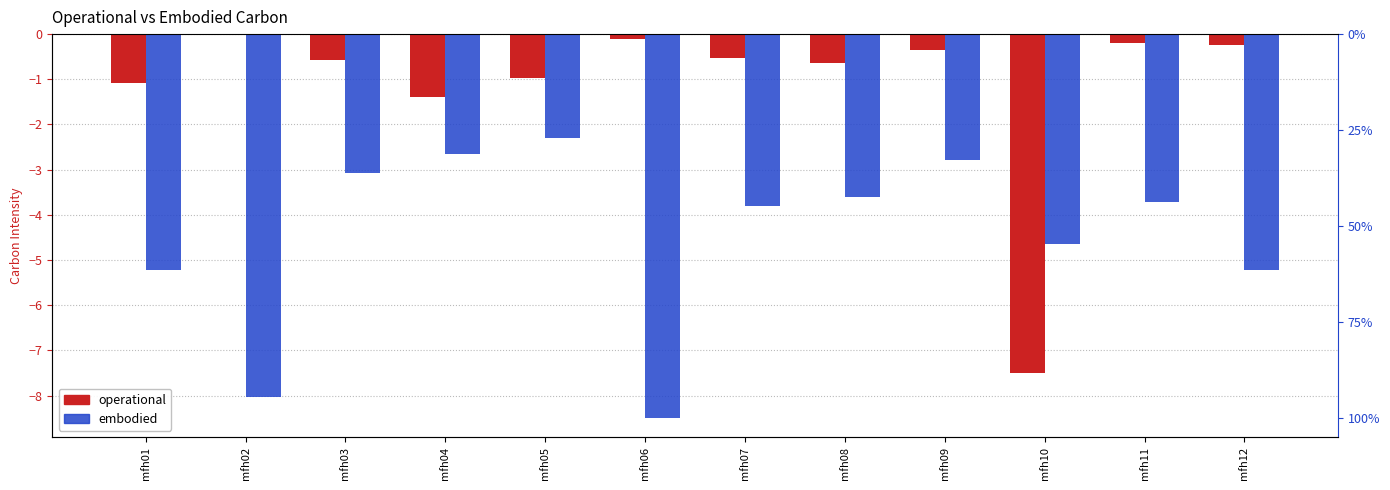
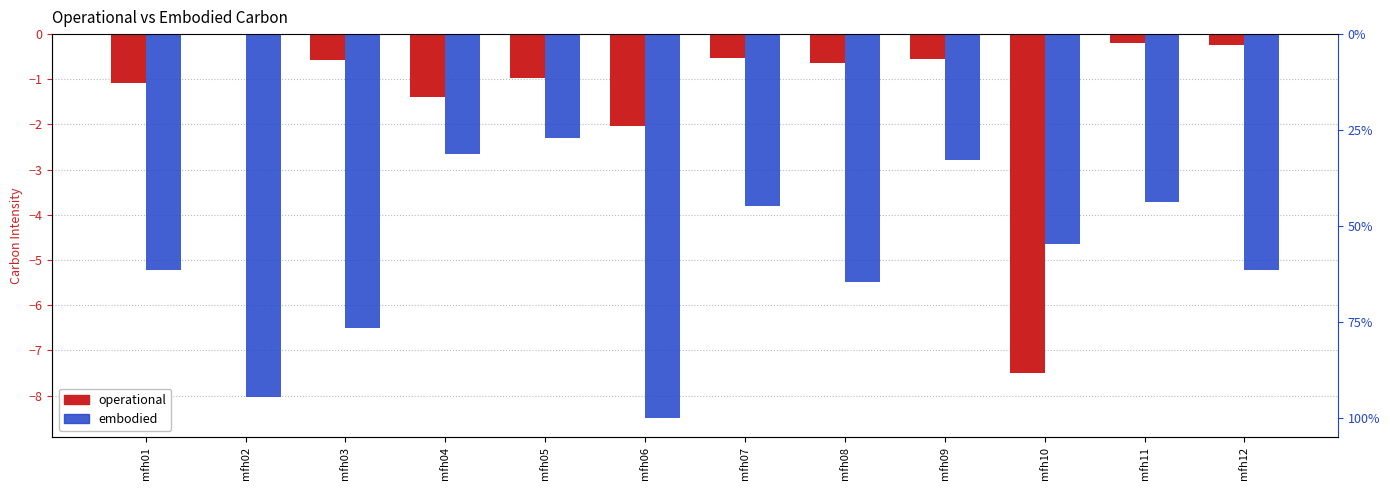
  {
    "operational": {
      "mfh01": -1.1,
      "mfh03": -0.6,
      "mfh04": -1.4,
      "mfh05": -1.0,
-     "mfh06": -0.1,
+     "mfh06": -2.0,
      "mfh07": -0.5,
      "mfh08": -0.6,
-     "mfh09": -0.3,
+     "mfh09": -0.5,
      "mfh10": -7.5,
      "mfh11": -0.2,
      "mfh12": -0.2
    },
    "embodied": {
      "mfh01": -5.2,
      "mfh02": -8.0,
-     "mfh03": -3.1,
+     "mfh03": -6.5,
      "mfh04": -2.7,
      "mfh05": -2.3,
      "mfh06": -8.5,
      "mfh07": -3.8,
-     "mfh08": -3.6,
+     "mfh08": -5.5,
      "mfh09": -2.8,
      "mfh10": -4.6,
      "mfh11": -3.7,
      "mfh12": -5.2
    }
  }
